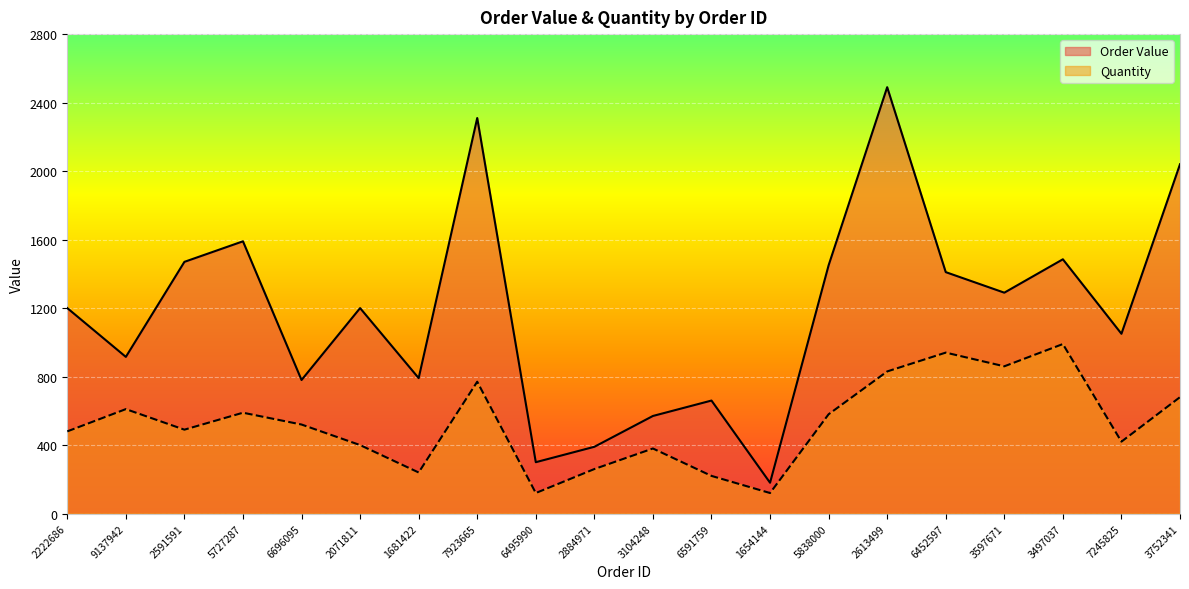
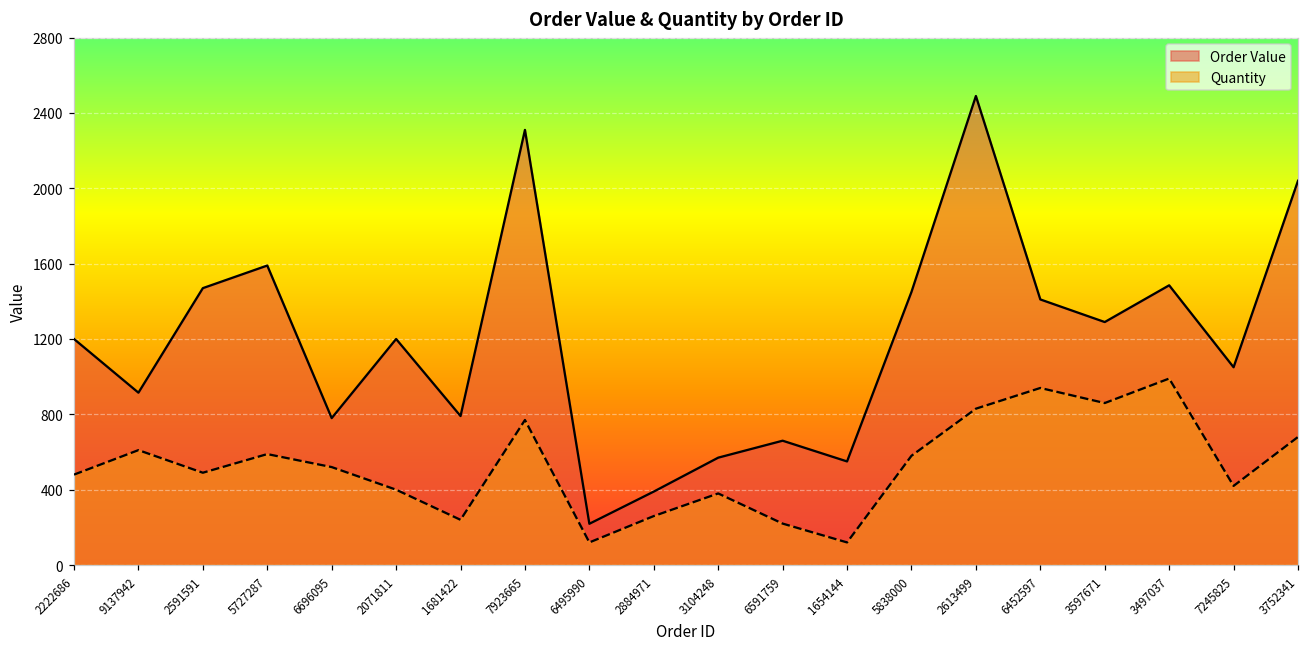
  {
    "Order Value": {
      "2222686": 1200,
      "9137942": 920,
      "2591591": 1470,
      "5727287": 1590,
      "6696095": 780,
      "2071811": 1200,
      "1681422": 790,
      "7923665": 2310,
-     "6495990": 300,
+     "6495990": 220,
      "2884971": 390,
      "3104248": 570,
      "6591759": 660,
-     "1654144": 180,
+     "1654144": 550,
      "5838000": 1450,
      "2613499": 2490,
      "6452597": 1410,
      "3597671": 1290,
      "3497037": 1490,
      "7245825": 1050,
      "3752341": 2040
    },
    "Quantity": {
      "2222686": 480,
      "9137942": 610,
      "2591591": 490,
      "5727287": 590,
      "6696095": 520,
      "2071811": 400,
      "1681422": 240,
      "7923665": 770,
      "6495990": 120,
      "2884971": 260,
      "3104248": 380,
      "6591759": 220,
      "1654144": 120,
      "5838000": 580,
      "2613499": 830,
      "6452597": 940,
      "3597671": 860,
      "3497037": 990,
      "7245825": 420,
      "3752341": 680
    }
  }
